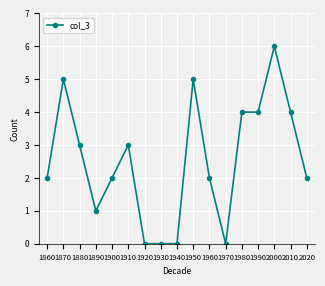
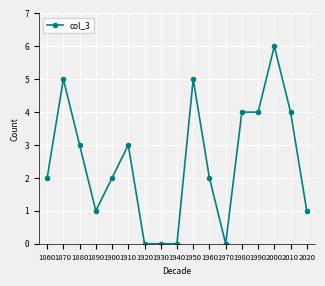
  {
    "1860": 2,
    "1870": 5,
    "1880": 3,
    "1890": 1,
    "1900": 2,
    "1910": 3,
    "1920": 0,
    "1930": 0,
    "1940": 0,
    "1950": 5,
    "1960": 2,
    "1970": 0,
    "1980": 4,
    "1990": 4,
    "2000": 6,
    "2010": 4,
-   "2020": 2
+   "2020": 1
  }
